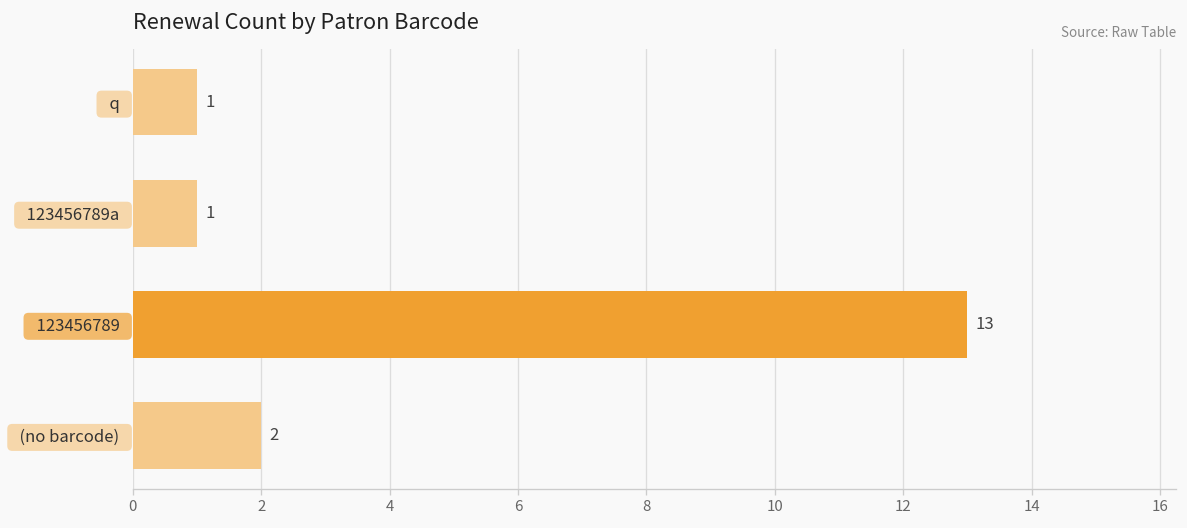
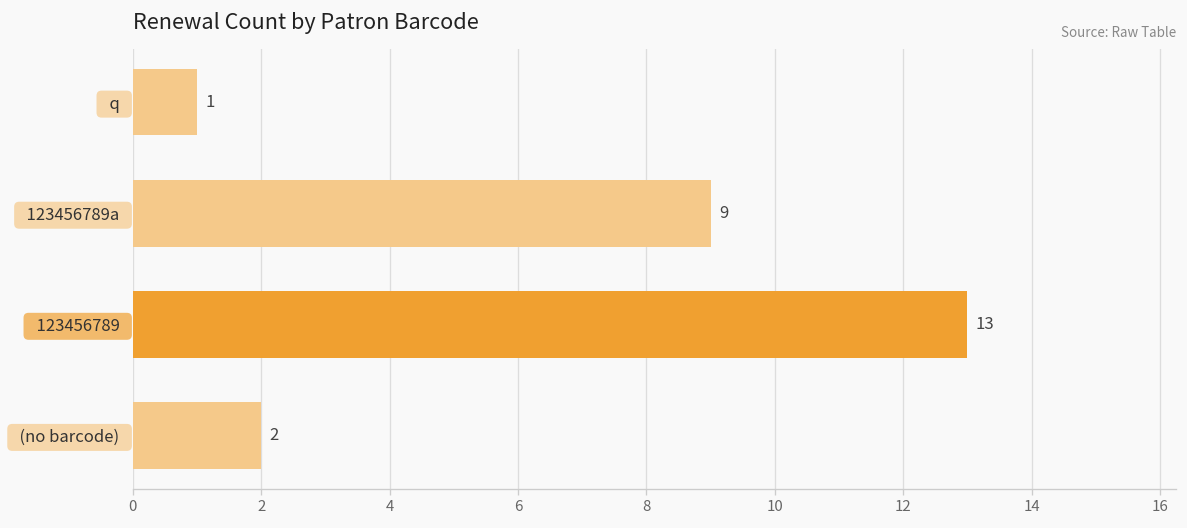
  {
    "q": 1,
-   "123456789a": 1,
+   "123456789a": 9,
    "123456789": 13,
    "(no barcode)": 2
  }
